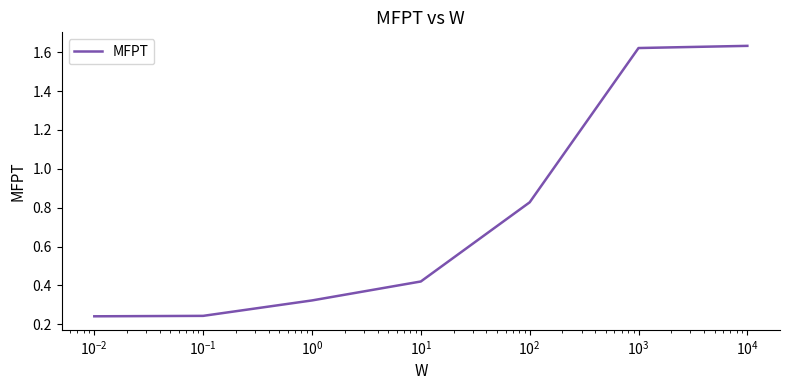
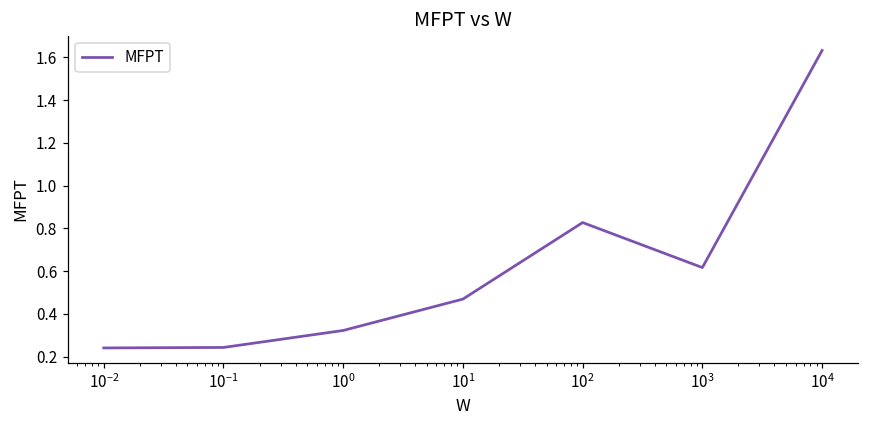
  {
    "10^-2": 0.24,
    "10^-1": 0.24,
    "10^0": 0.32,
-   "10^1": 0.42,
+   "10^1": 0.47,
    "10^2": 0.83,
-   "10^3": 1.62,
+   "10^3": 0.62,
    "10^4": 1.63
  }
